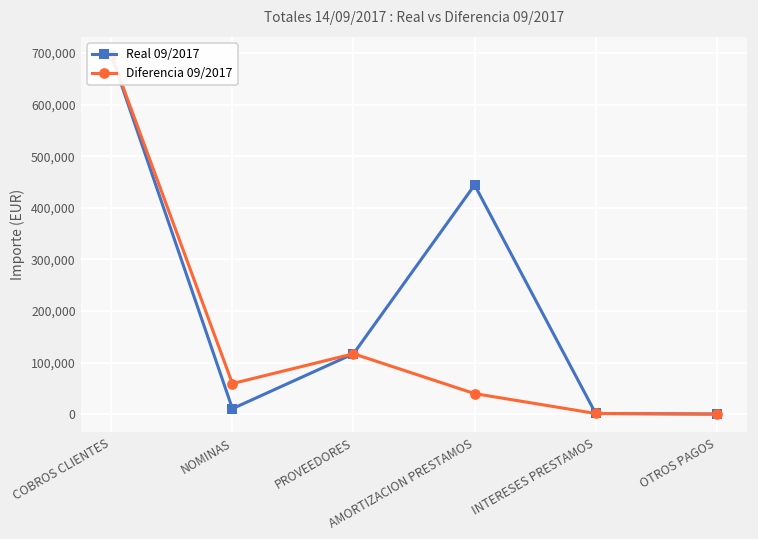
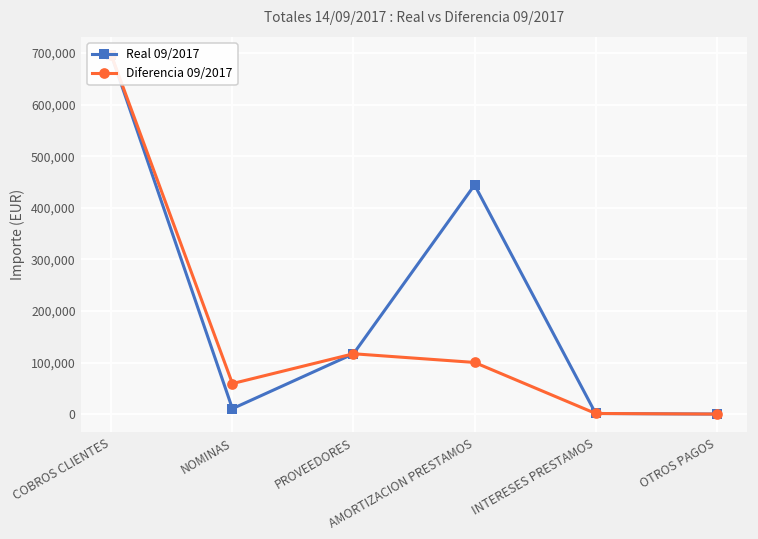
  {
    "Real 09/2017": {
      "NOMINAS": "10,000",
      "AMORTIZACION PRESTAMOS": "440,000"
    },
    "Diferencia 09/2017": {
      "NOMINAS": "60,000",
-     "AMORTIZACION PRESTAMOS": "40,000"
+     "AMORTIZACION PRESTAMOS": "100,000"
    }
  }
